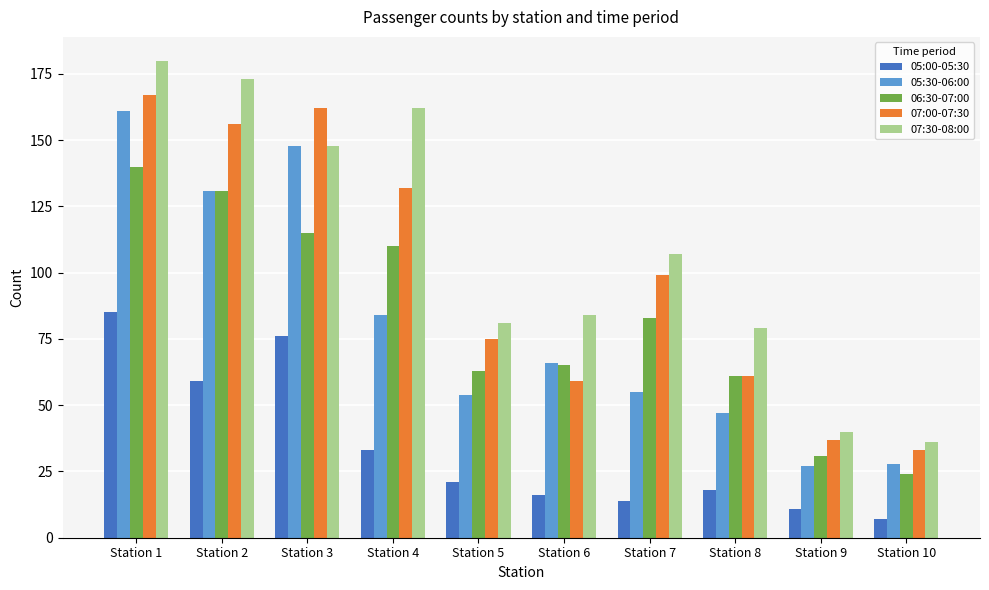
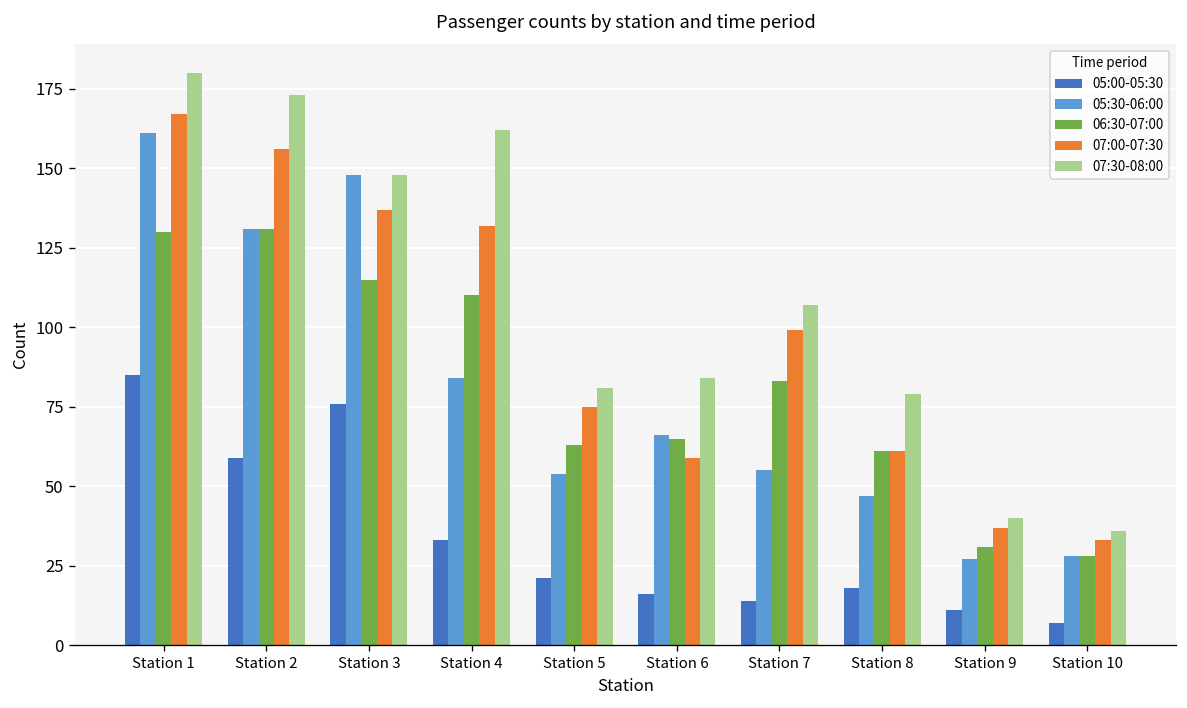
  {
    "06:30-07:00": {
-     "Station 1": 140,
+     "Station 1": 130,
      "Station 2": 131,
      "Station 3": 115,
      "Station 4": 110,
      "Station 5": 63,
      "Station 6": 65,
      "Station 7": 83,
      "Station 8": 61,
      "Station 9": 31,
-     "Station 10": 24
+     "Station 10": 28
    },
    "07:00-07:30": {
      "Station 1": 167,
      "Station 2": 156,
-     "Station 3": 162,
+     "Station 3": 137,
      "Station 4": 132,
      "Station 5": 75,
      "Station 6": 59,
      "Station 7": 99,
      "Station 8": 61,
      "Station 9": 37,
      "Station 10": 33
    },
    "07:30-08:00": {
      "Station 1": 180,
      "Station 2": 173,
      "Station 3": 148,
      "Station 4": 162,
      "Station 5": 81,
      "Station 6": 84,
      "Station 7": 107,
      "Station 8": 79,
      "Station 9": 40,
      "Station 10": 36
    }
  }
